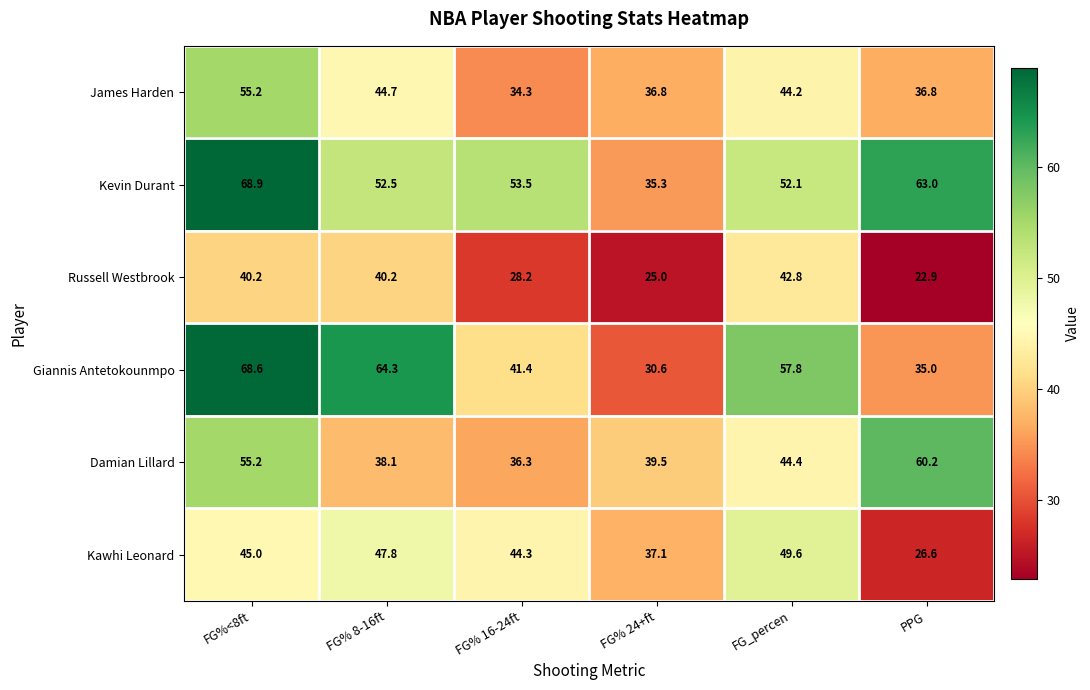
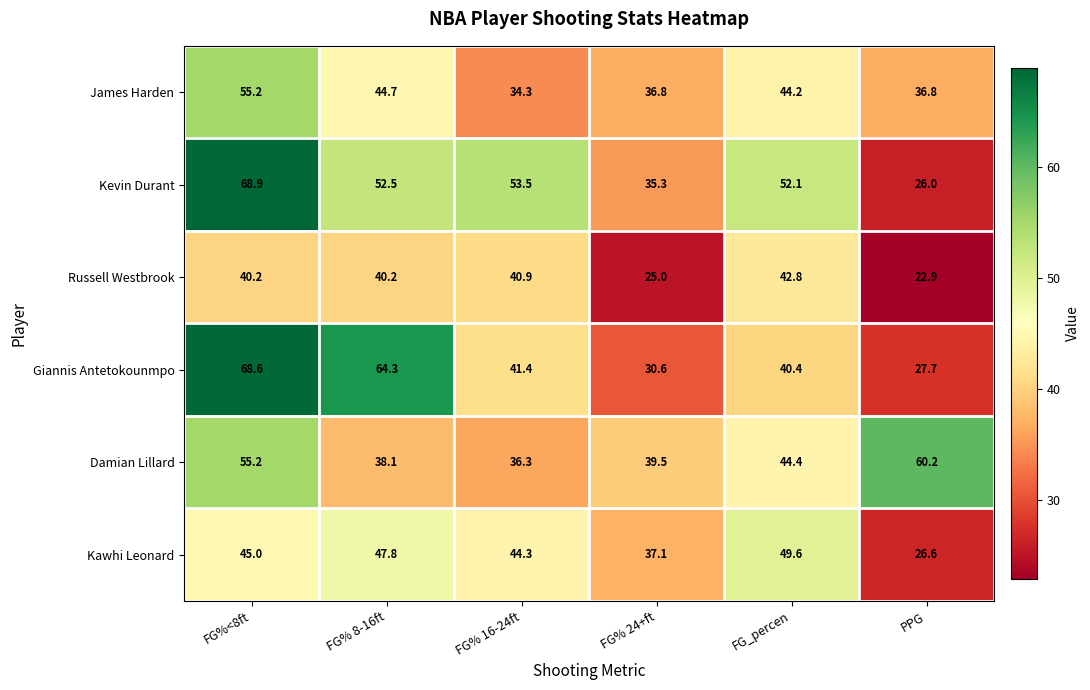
  {
    "James Harden": {
      "FG%<8ft": 55.2,
      "FG% 8-16ft": 44.7,
      "FG% 16-24ft": 34.3,
      "FG% 24+ft": 36.8,
      "FG_percen": 44.2,
      "PPG": 36.8
    },
    "Kevin Durant": {
      "FG%<8ft": 68.9,
      "FG% 8-16ft": 52.5,
      "FG% 16-24ft": 53.5,
      "FG% 24+ft": 35.3,
      "FG_percen": 52.1,
-     "PPG": 63.0
+     "PPG": 26.0
    },
    "Russell Westbrook": {
      "FG%<8ft": 40.2,
      "FG% 8-16ft": 40.2,
-     "FG% 16-24ft": 28.2,
+     "FG% 16-24ft": 40.9,
      "FG% 24+ft": 25.0,
      "FG_percen": 42.8,
      "PPG": 22.9
    },
    "Giannis Antetokounmpo": {
      "FG%<8ft": 68.6,
      "FG% 8-16ft": 64.3,
      "FG% 16-24ft": 41.4,
      "FG% 24+ft": 30.6,
-     "FG_percen": 57.8,
-     "PPG": 35.0
+     "FG_percen": 40.4,
+     "PPG": 27.7
    },
    "Damian Lillard": {
      "FG%<8ft": 55.2,
      "FG% 8-16ft": 38.1,
      "FG% 16-24ft": 36.3,
      "FG% 24+ft": 39.5,
      "FG_percen": 44.4,
      "PPG": 60.2
    },
    "Kawhi Leonard": {
      "FG%<8ft": 45.0,
      "FG% 8-16ft": 47.8,
      "FG% 16-24ft": 44.3,
      "FG% 24+ft": 37.1,
      "FG_percen": 49.6,
      "PPG": 26.6
    }
  }
